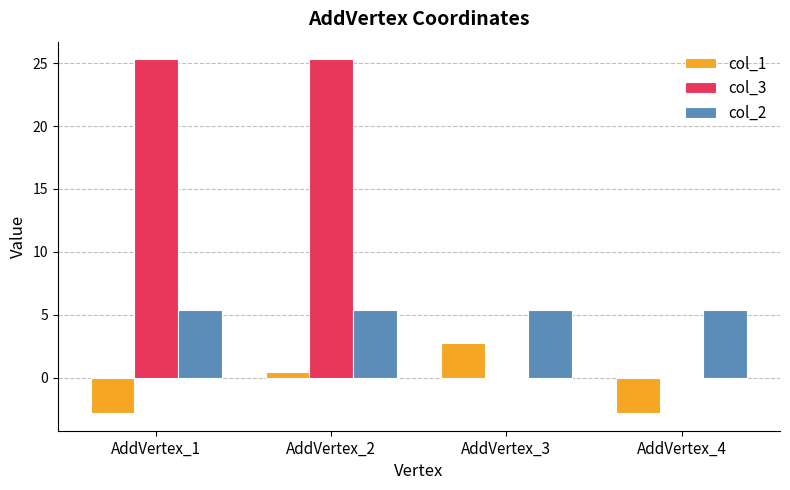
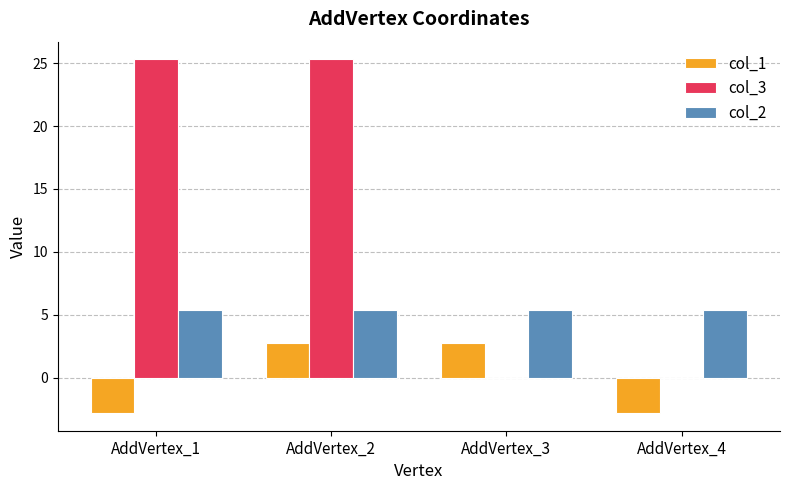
  {
    "col_1": {
      "AddVertex_1": -2.8,
-     "AddVertex_2": 0.5,
+     "AddVertex_2": 2.8,
      "AddVertex_3": 2.8,
      "AddVertex_4": -2.8
    },
    "col_3": {
      "AddVertex_1": 25.3,
      "AddVertex_2": 25.3,
      "AddVertex_3": 0.0,
      "AddVertex_4": 0.0
    },
    "col_2": {
      "AddVertex_1": 5.4,
      "AddVertex_2": 5.4,
      "AddVertex_3": 5.4,
      "AddVertex_4": 5.4
    }
  }
